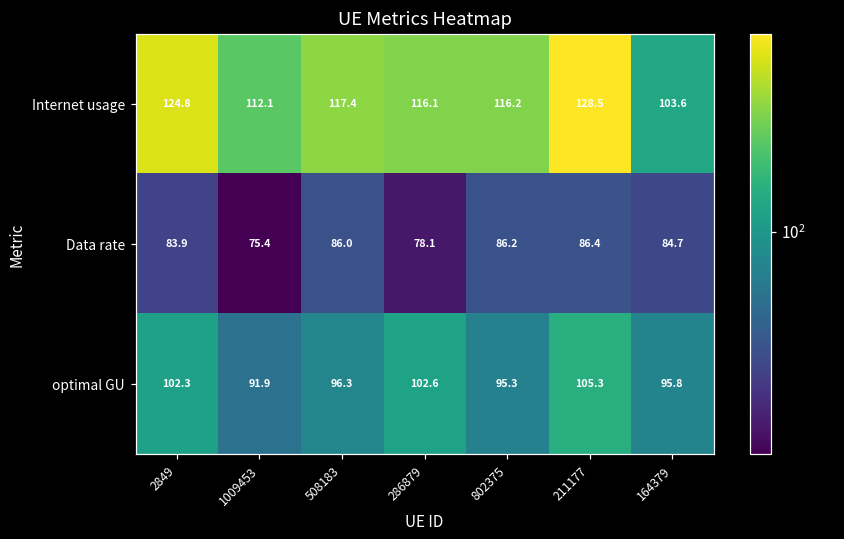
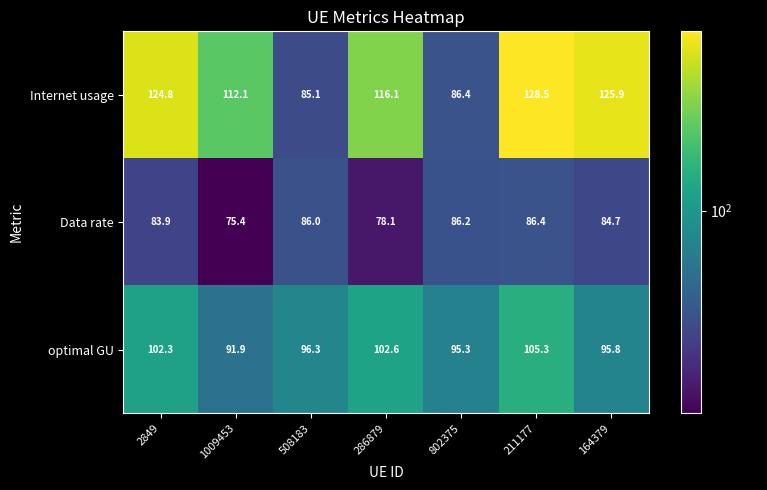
  {
    "Internet usage": {
      "2849": 124.8,
      "1009453": 112.1,
-     "508183": 117.4,
+     "508183": 85.1,
      "286879": 116.1,
-     "802375": 116.2,
+     "802375": 86.4,
      "211177": 128.5,
-     "164379": 103.6
+     "164379": 125.9
    },
    "Data rate": {
      "2849": 83.9,
      "1009453": 75.4,
      "508183": 86.0,
      "286879": 78.1,
      "802375": 86.2,
      "211177": 86.4,
      "164379": 84.7
    },
    "optimal GU": {
      "2849": 102.3,
      "1009453": 91.9,
      "508183": 96.3,
      "286879": 102.6,
      "802375": 95.3,
      "211177": 105.3,
      "164379": 95.8
    }
  }
